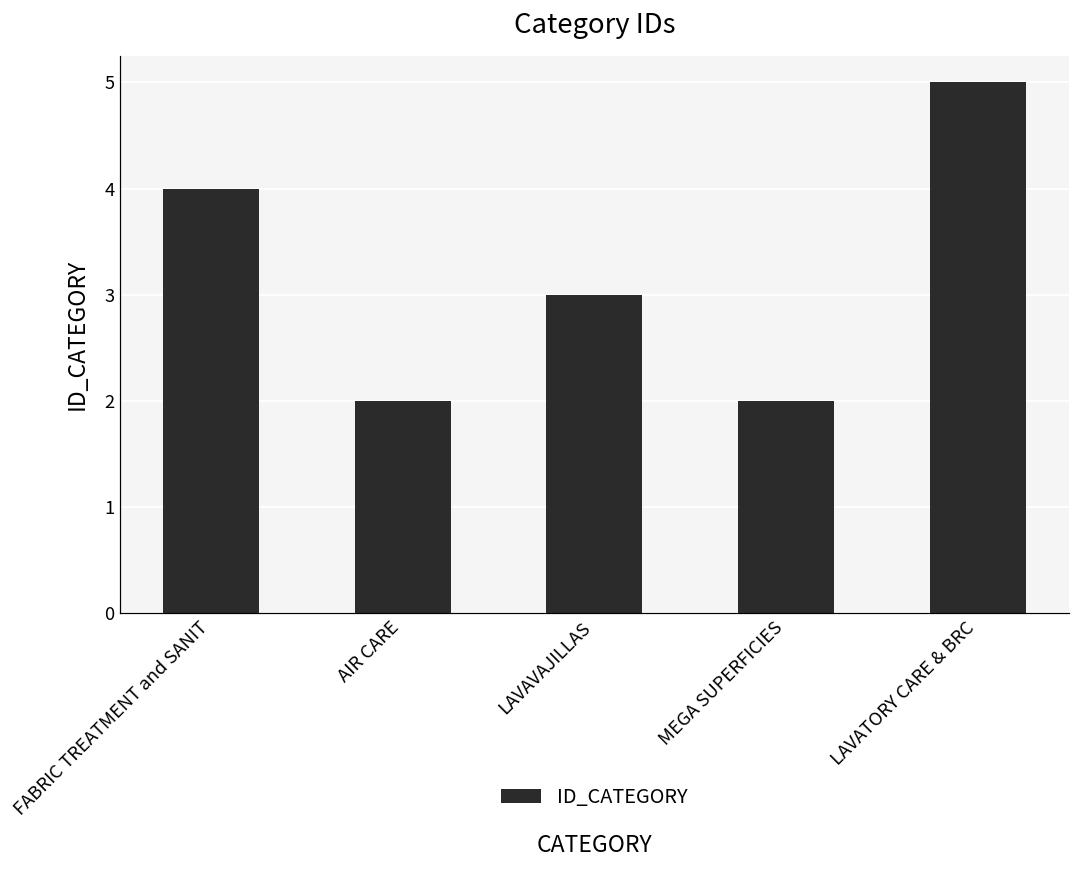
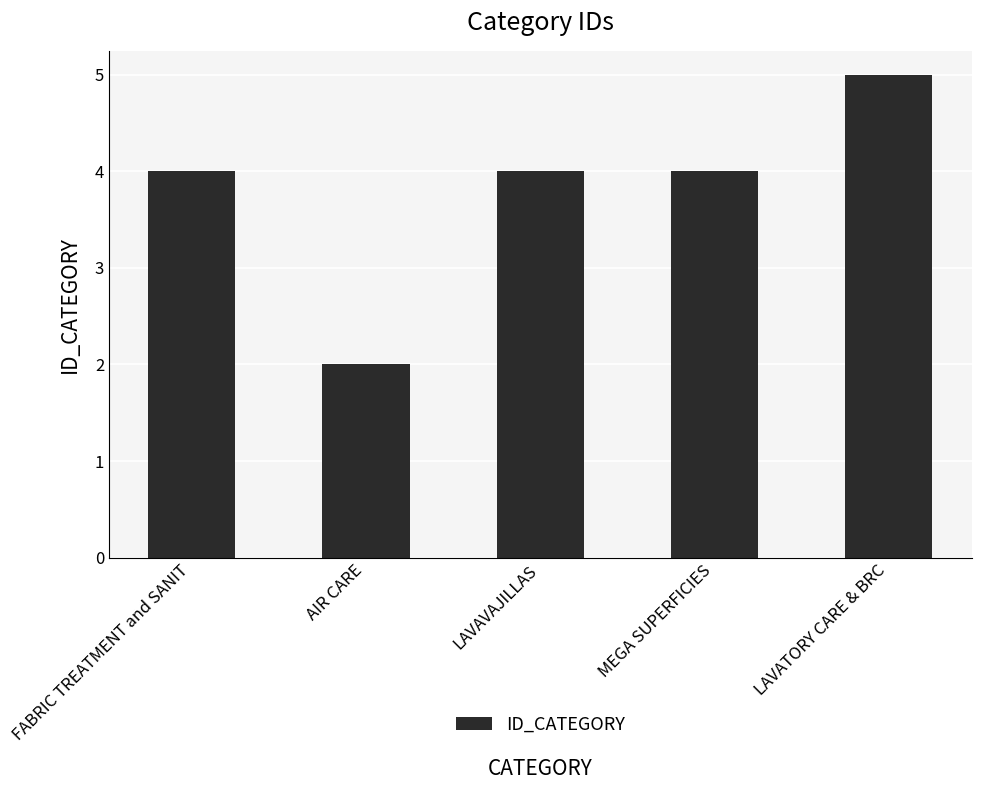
  {
    "FABRIC TREATMENT and SANIT": 4,
    "AIR CARE": 2,
-   "LAVAVAJILLAS": 3,
-   "MEGA SUPERFICIES": 2,
+   "LAVAVAJILLAS": 4,
+   "MEGA SUPERFICIES": 4,
    "LAVATORY CARE & BRC": 5
  }
